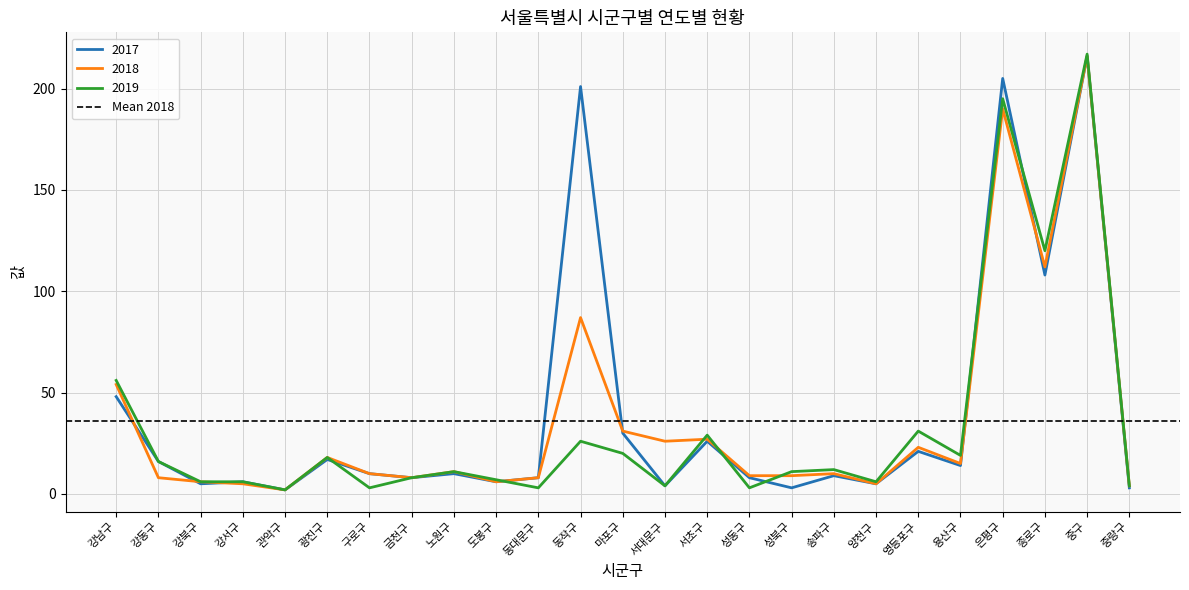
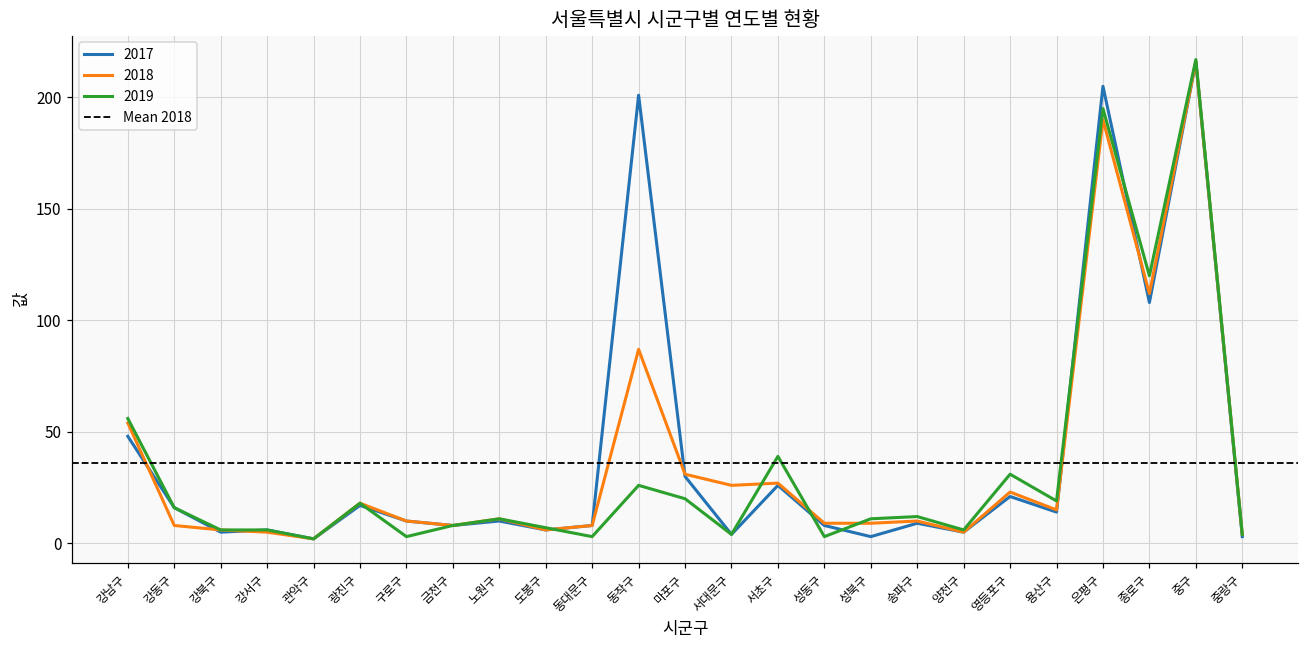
  {
    "2017": {
      "강남구": 48,
      "동작구": 201,
      "성북구": 3,
      "영등포구": 21,
      "은평구": 205,
      "종로구": 108
    },
    "2018": {
      "강남구": 54,
      "강동구": 8,
      "동작구": 87,
      "서대문구": 26,
      "성북구": 9,
      "영등포구": 23,
      "은평구": 190,
      "종로구": 112
    },
    "2019": {
      "강남구": 56,
      "구로구": 3,
      "동대문구": 3,
      "동작구": 26,
      "마포구": 20,
-     "서초구": 29,
+     "서초구": 39,
      "성동구": 3,
      "성북구": 11,
      "송파구": 12,
      "영등포구": 31,
      "용산구": 19,
      "은평구": 195,
      "종로구": 120
    }
  }
